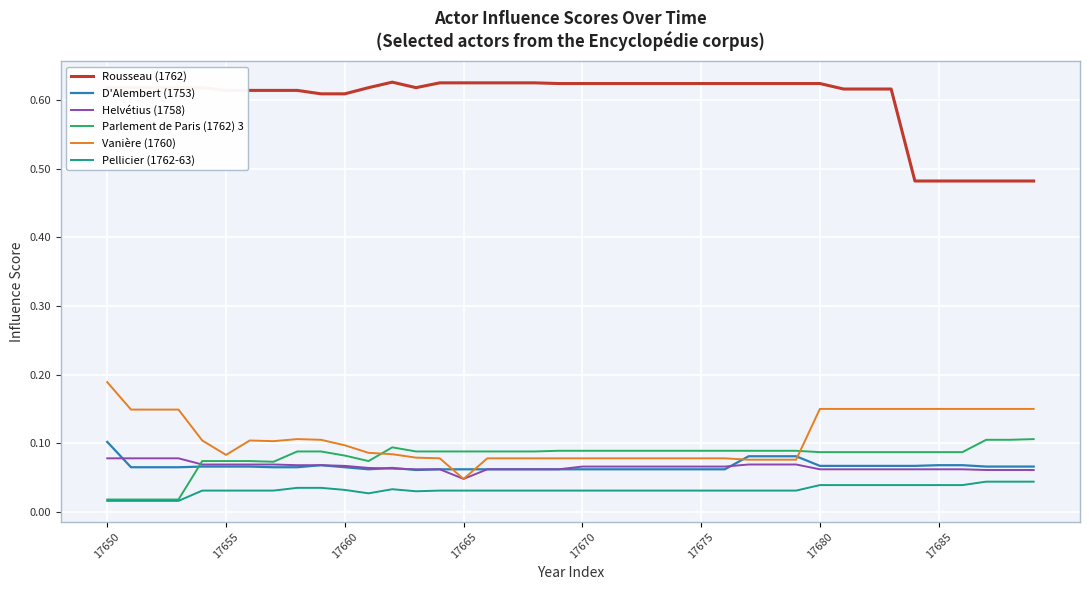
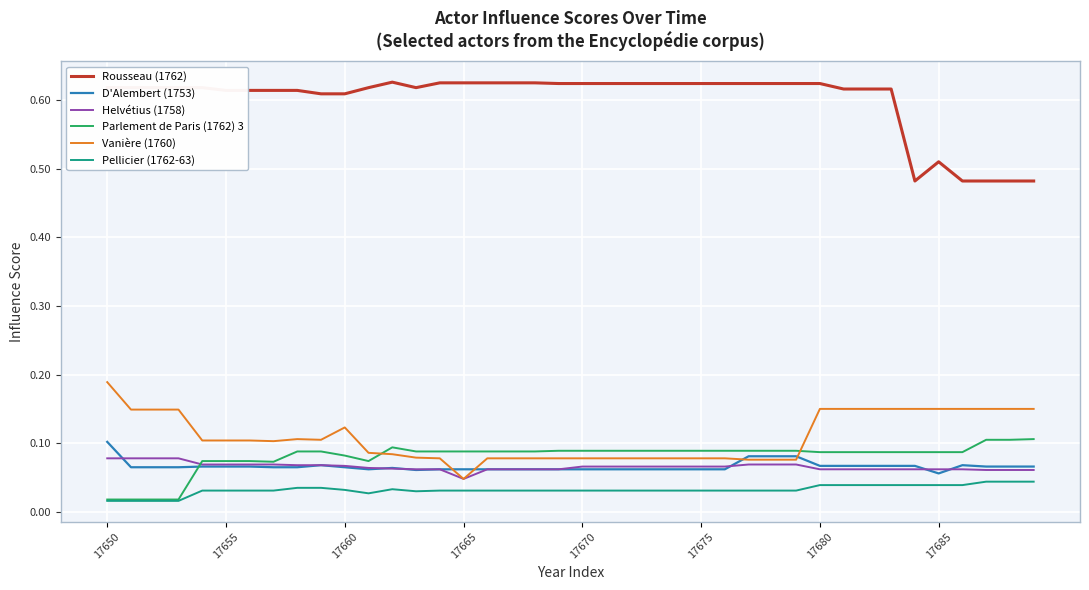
  {
    "Rousseau (1762)": {
      "17660": 0.61,
      "17665": 0.63,
      "17670": 0.62,
      "17675": 0.62,
      "17680": 0.62,
-     "17685": 0.48
+     "17685": 0.51
    },
    "D'Alembert (1753)": {
      "17650": 0.10,
      "17665": 0.06,
      "17670": 0.06,
      "17675": 0.06,
      "17680": 0.07,
-     "17685": 0.07
+     "17685": 0.06
    },
    "Helvétius (1758)": {
      "17650": 0.08,
      "17670": 0.07,
      "17675": 0.07,
      "17680": 0.06,
      "17685": 0.06
    },
    "Vanière (1760)": {
      "17650": 0.19,
-     "17655": 0.08,
-     "17660": 0.10,
+     "17655": 0.10,
+     "17660": 0.12,
      "17670": 0.08,
      "17675": 0.08,
      "17680": 0.15,
      "17685": 0.15
    }
  }
